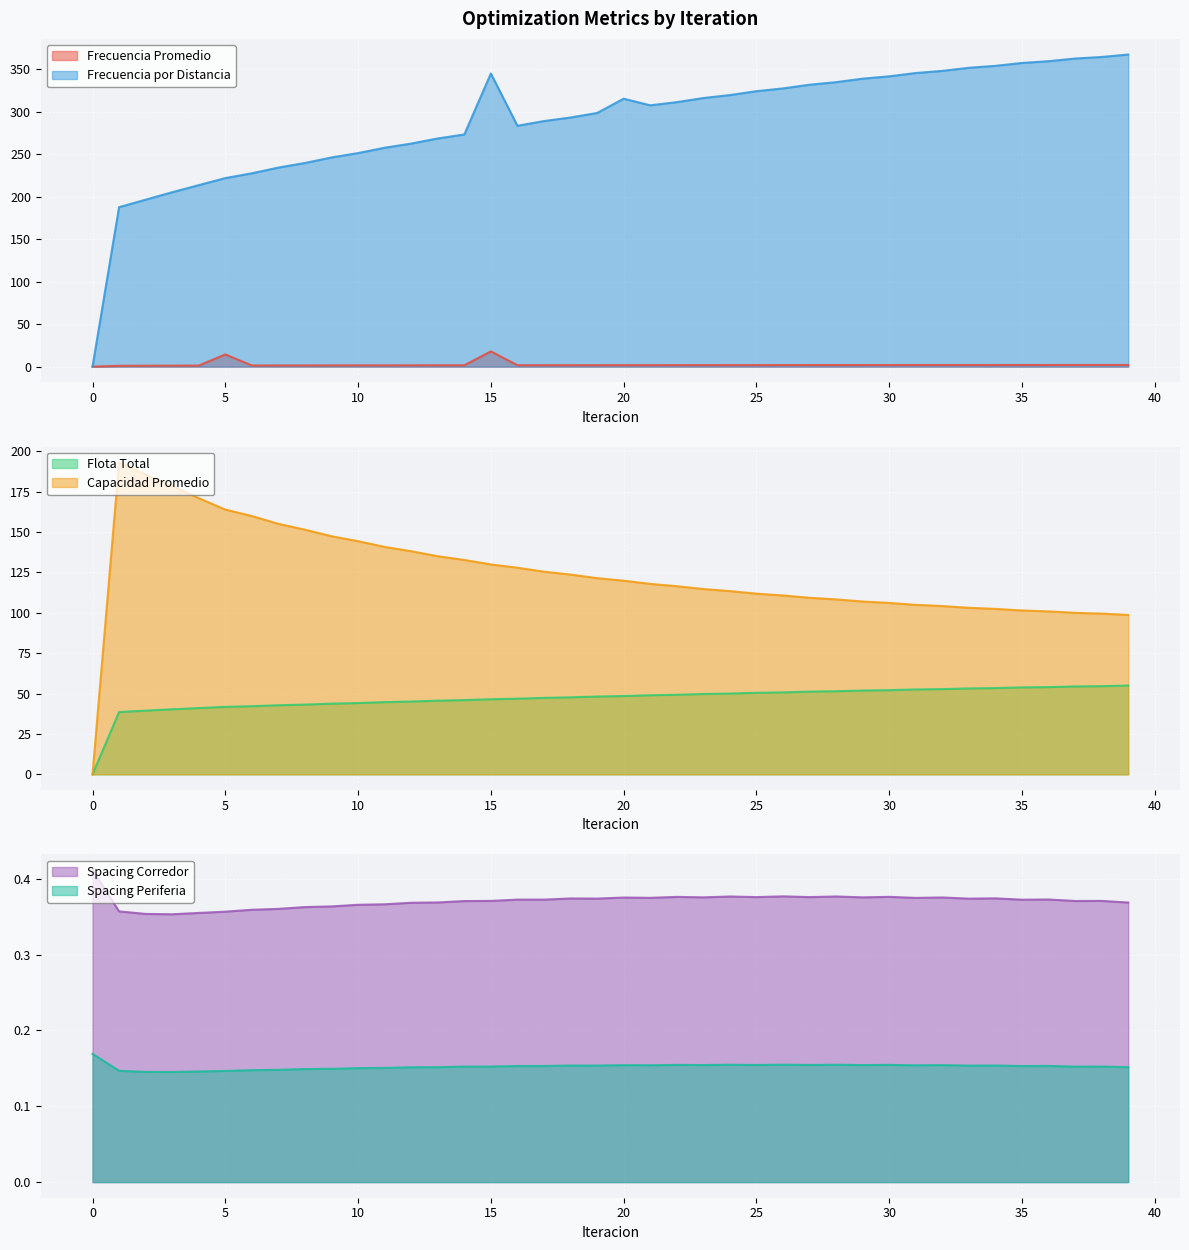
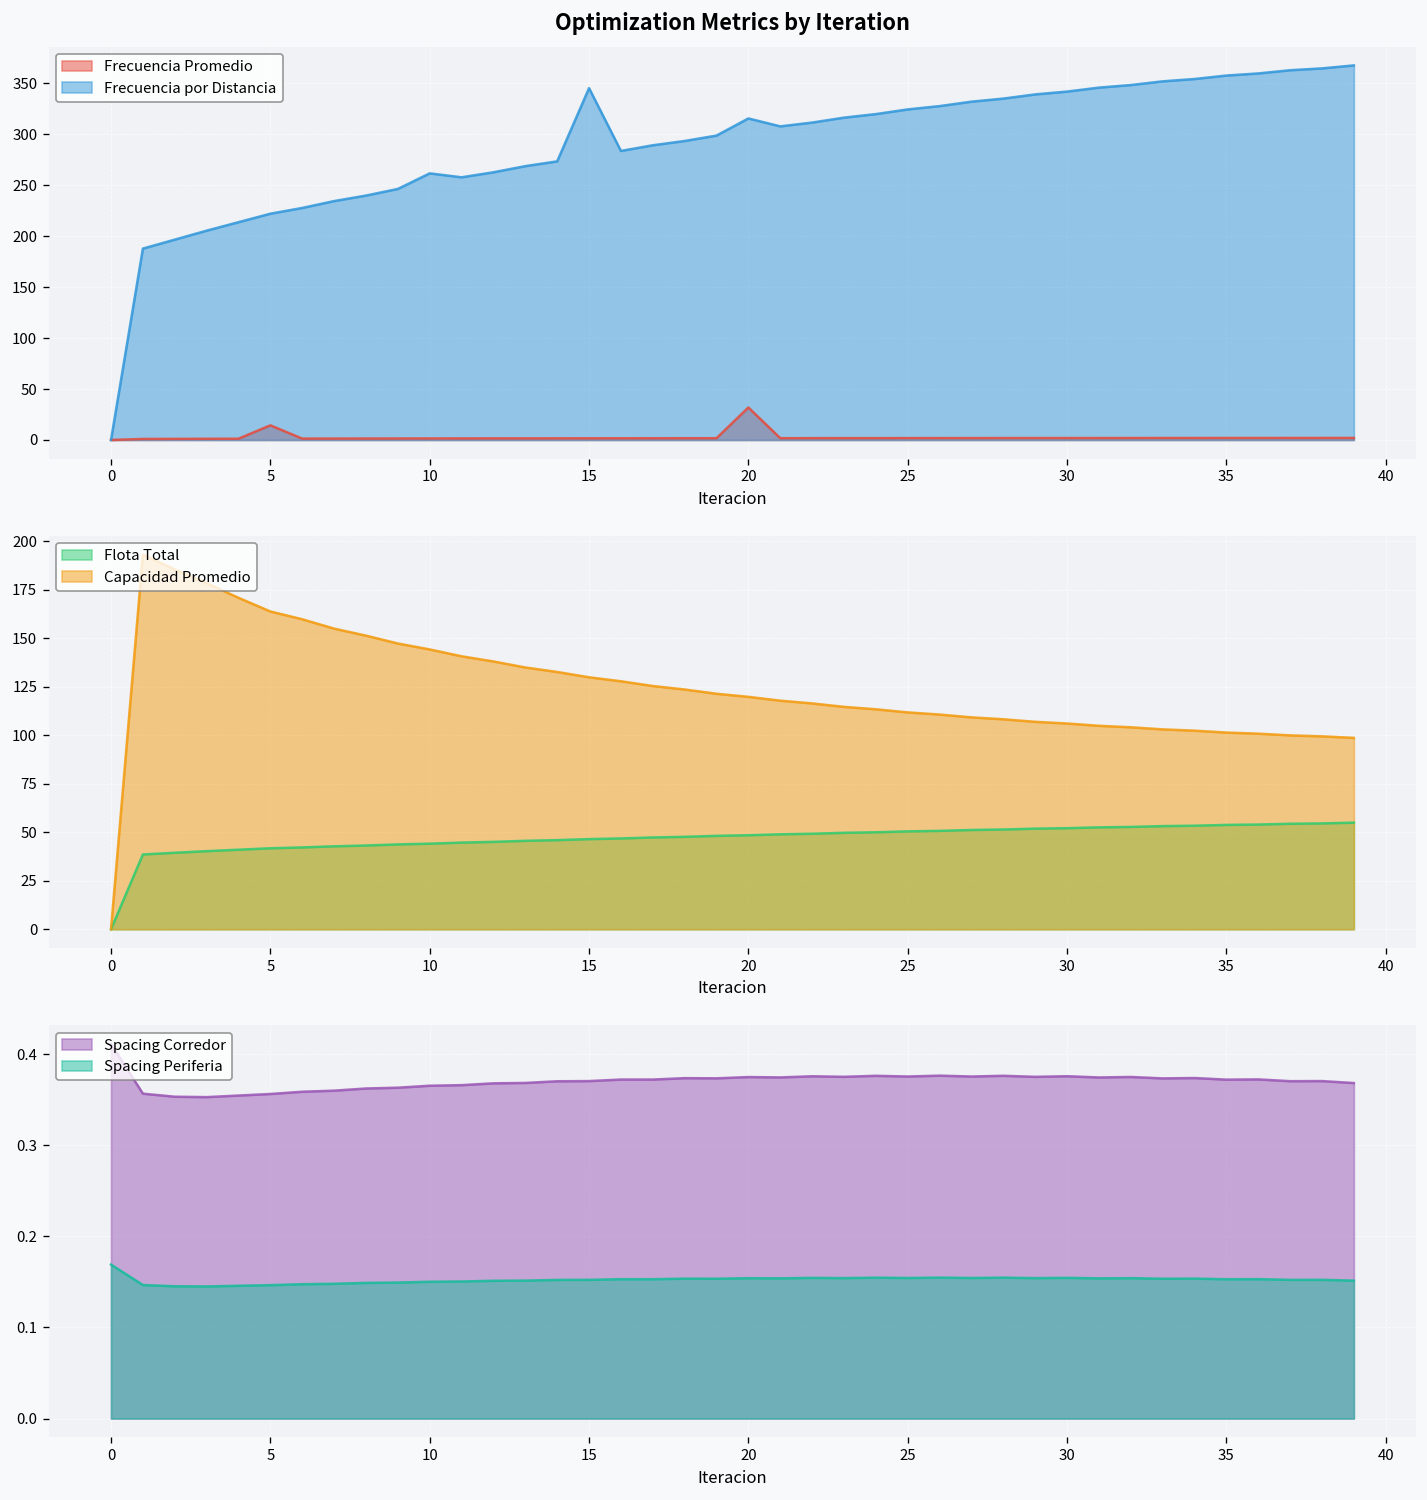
  {
    "Optimization Metrics by Iteration": {
      "Frecuencia Promedio": {
        "5": 10,
        "10": 0,
-       "15": 20,
-       "20": 0,
+       "15": 0,
+       "20": 30,
        "25": 0,
        "30": 0,
        "35": 0
      },
      "Frecuencia por Distancia": {
        "5": 220,
-       "10": 250,
+       "10": 260,
        "15": 350,
        "20": 320,
        "25": 320,
        "30": 340,
        "35": 360
      }
    }
  }
